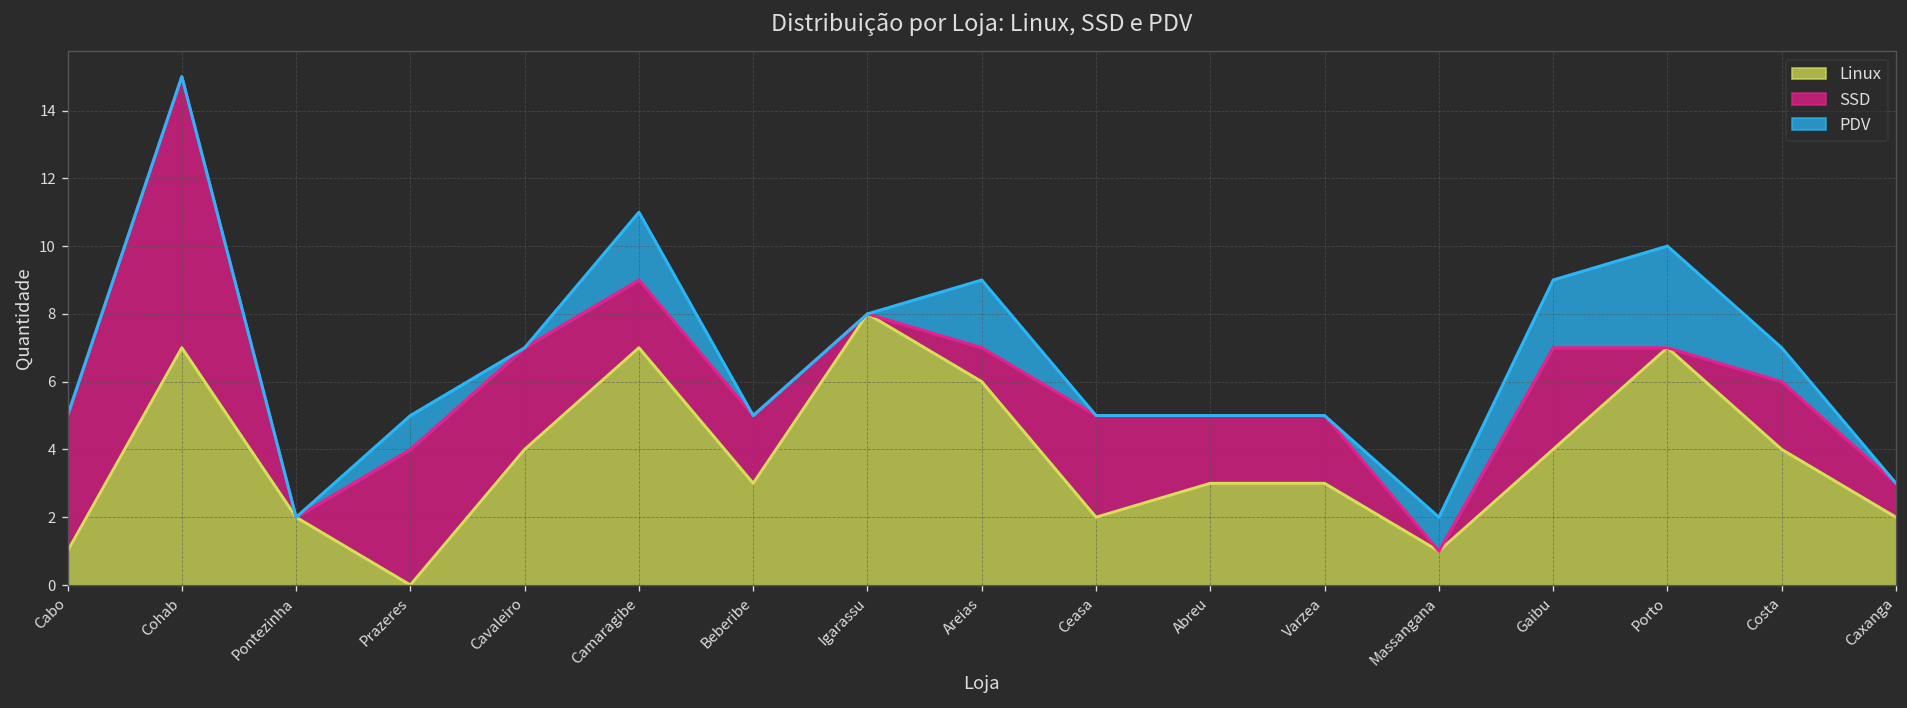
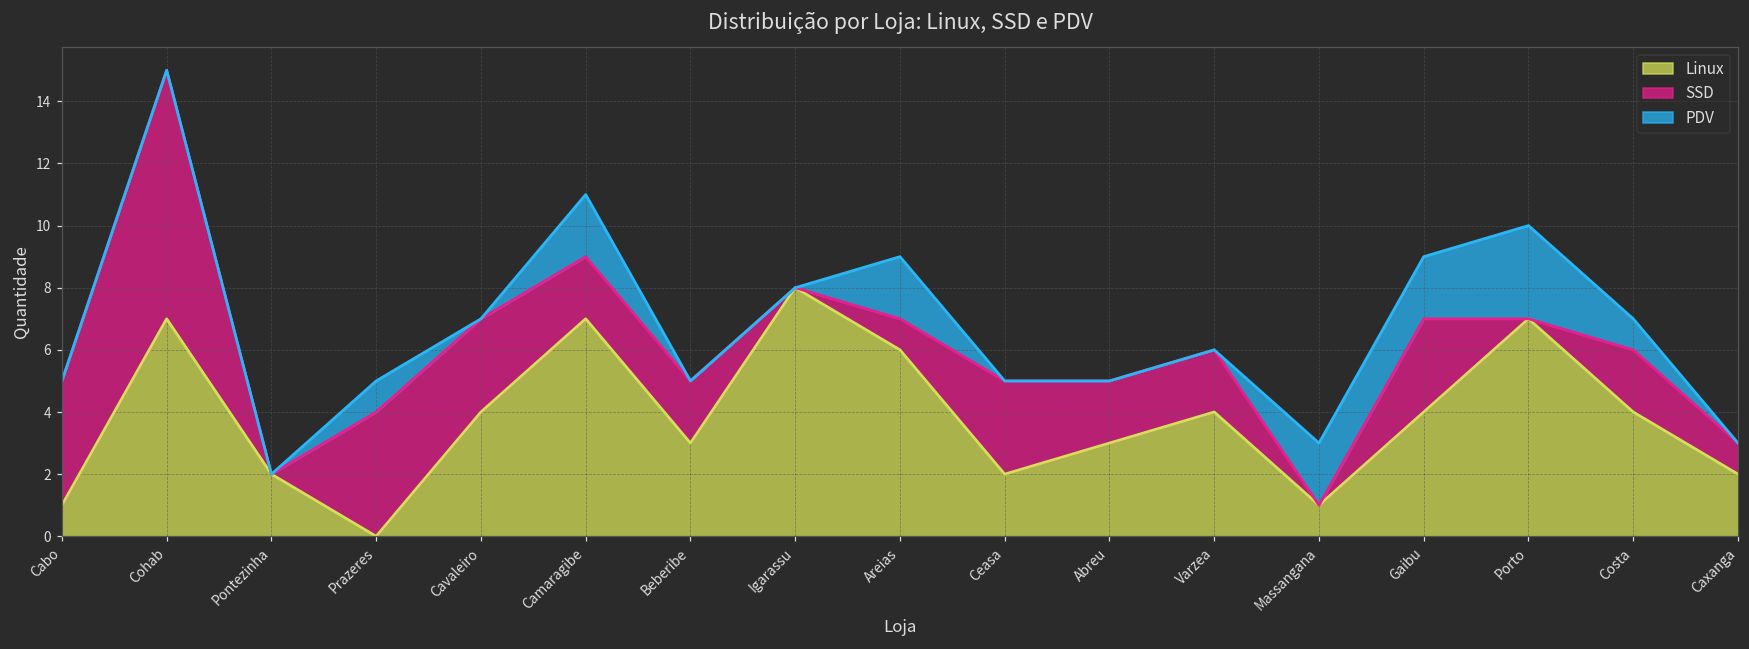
  {
    "Linux": {
      "Cabo": 1,
      "Cohab": 7,
      "Prazeres": 0,
      "Cavaleiro": 4,
      "Camaragibe": 7,
      "Beberibe": 3,
      "Areias": 6,
      "Ceasa": 2,
      "Abreu": 3,
-     "Varzea": 3,
+     "Varzea": 4,
      "Gaibu": 4,
      "Costa": 4,
      "Caxanga": 2
    },
    "SSD": {
      "Prazeres": 4,
      "Camaragibe": 2,
      "Areias": 1,
      "Gaibu": 3,
      "Costa": 2
    },
    "PDV": {
      "Prazeres": 1,
      "Camaragibe": 2,
      "Areias": 2,
-     "Massangana": 1,
+     "Massangana": 2,
      "Gaibu": 2,
      "Porto": 3,
      "Costa": 1
    }
  }
